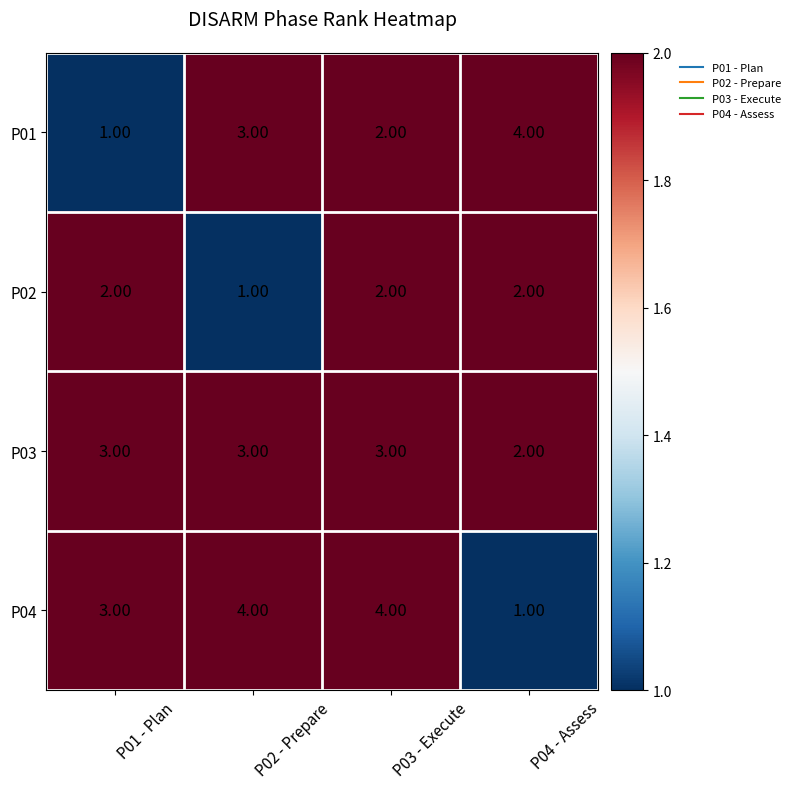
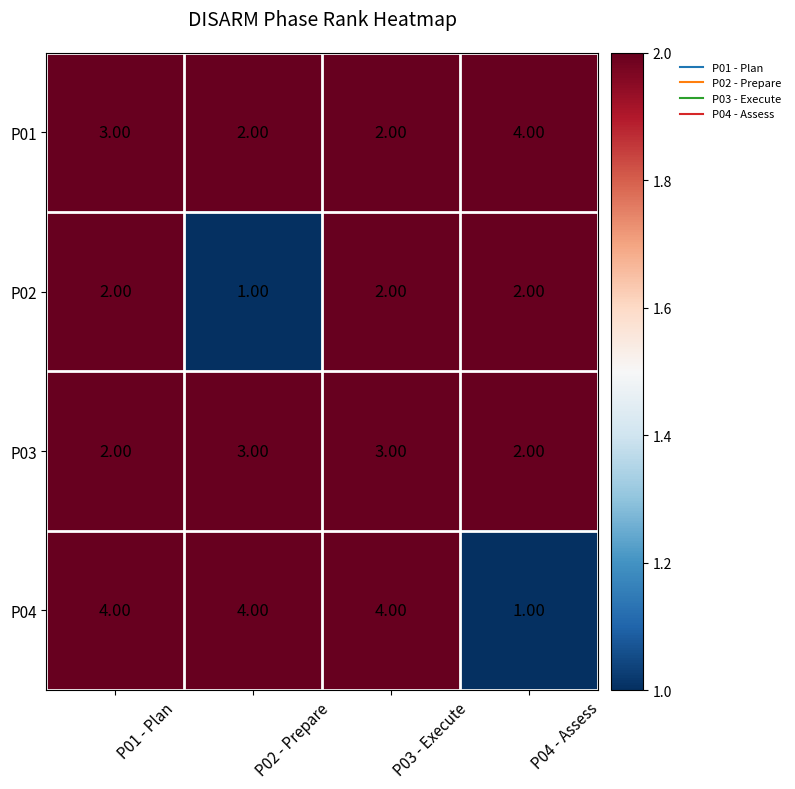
  {
    "P01": {
-     "P01 - Plan": 1.00,
-     "P02 - Prepare": 3.00,
+     "P01 - Plan": 3.00,
+     "P02 - Prepare": 2.00,
      "P03 - Execute": 2.00,
      "P04 - Assess": 4.00
    },
    "P02": {
      "P01 - Plan": 2.00,
      "P02 - Prepare": 1.00,
      "P03 - Execute": 2.00,
      "P04 - Assess": 2.00
    },
    "P03": {
-     "P01 - Plan": 3.00,
+     "P01 - Plan": 2.00,
      "P02 - Prepare": 3.00,
      "P03 - Execute": 3.00,
      "P04 - Assess": 2.00
    },
    "P04": {
-     "P01 - Plan": 3.00,
+     "P01 - Plan": 4.00,
      "P02 - Prepare": 4.00,
      "P03 - Execute": 4.00,
      "P04 - Assess": 1.00
    }
  }
